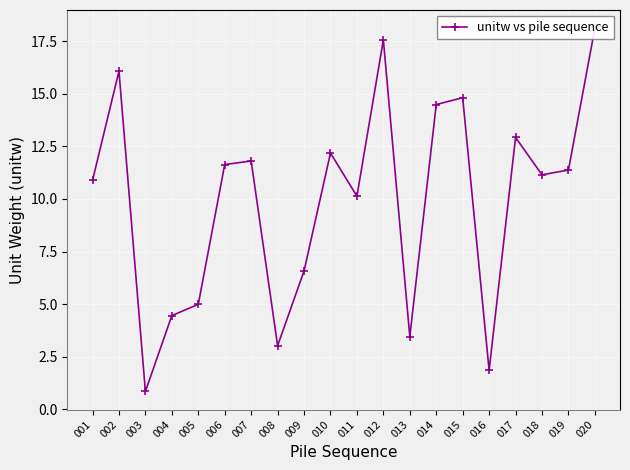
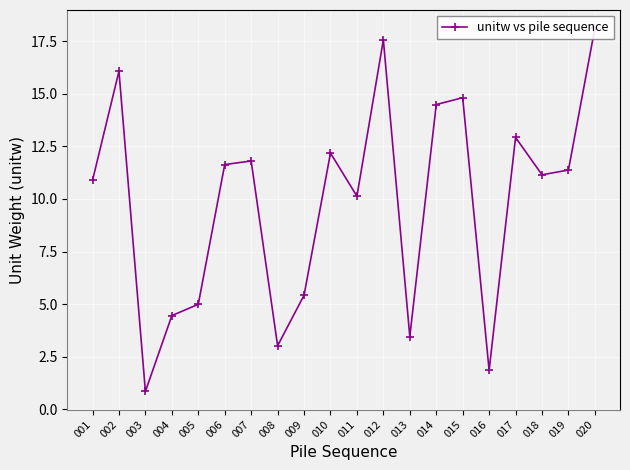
  {
    "001": 10.9,
    "002": 16.1,
    "003": 0.8,
    "004": 4.4,
    "005": 5.0,
    "006": 11.6,
    "007": 11.8,
    "008": 3.0,
-   "009": 6.6,
+   "009": 5.4,
    "010": 12.2,
    "011": 10.1,
    "012": 17.6,
    "013": 3.4,
    "014": 14.5,
    "015": 14.8,
    "016": 1.8,
    "017": 12.9,
    "018": 11.2,
    "019": 11.4
  }
